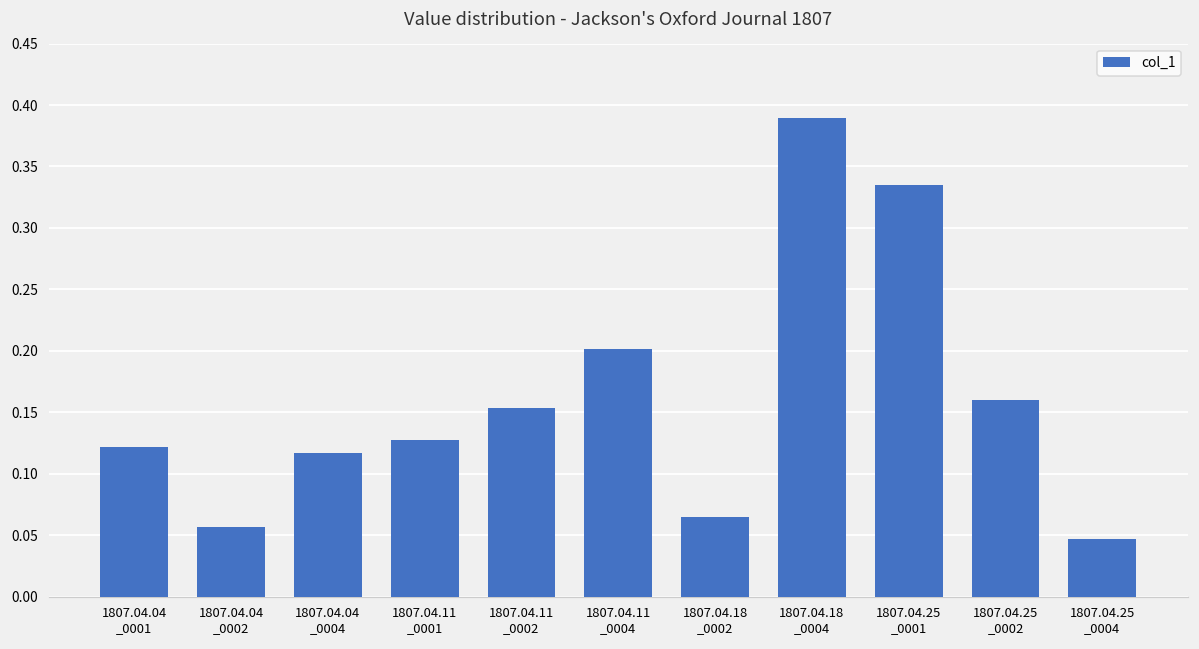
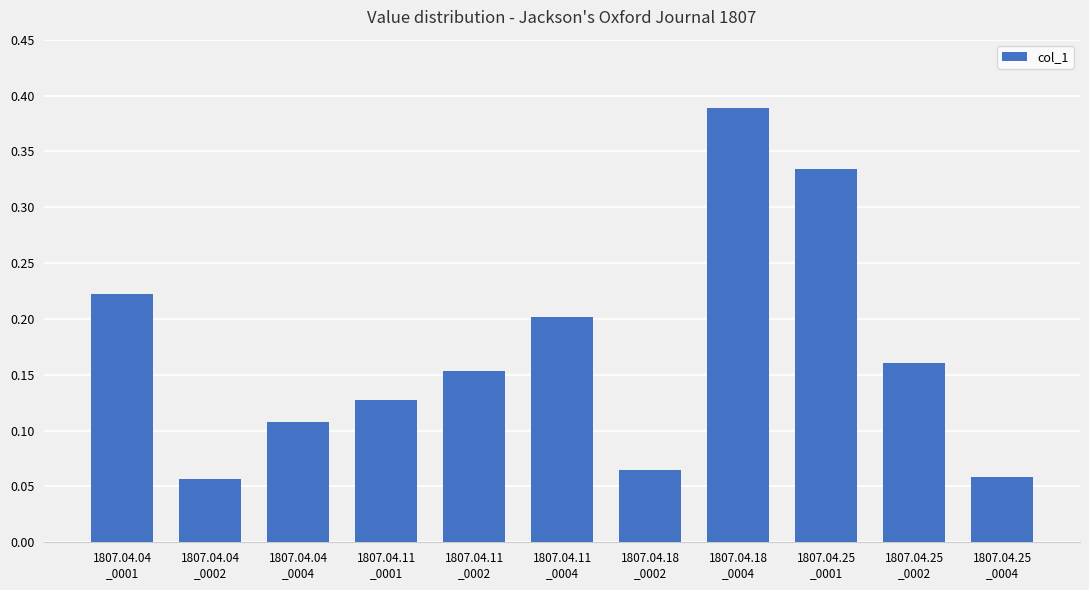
  {
-   "1807.04.04 _0001": 0.121,
+   "1807.04.04 _0001": 0.223,
    "1807.04.04 _0002": 0.056,
-   "1807.04.04 _0004": 0.117,
+   "1807.04.04 _0004": 0.108,
    "1807.04.11 _0001": 0.128,
    "1807.04.11 _0002": 0.153,
    "1807.04.11 _0004": 0.201,
    "1807.04.18 _0002": 0.065,
    "1807.04.18 _0004": 0.389,
    "1807.04.25 _0001": 0.335,
    "1807.04.25 _0002": 0.160,
-   "1807.04.25 _0004": 0.047
+   "1807.04.25 _0004": 0.058
  }
